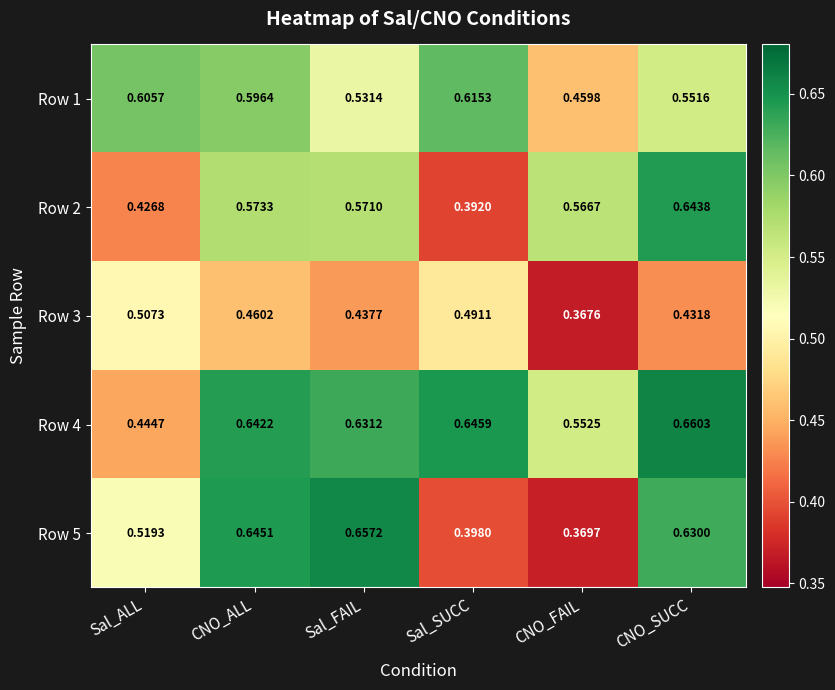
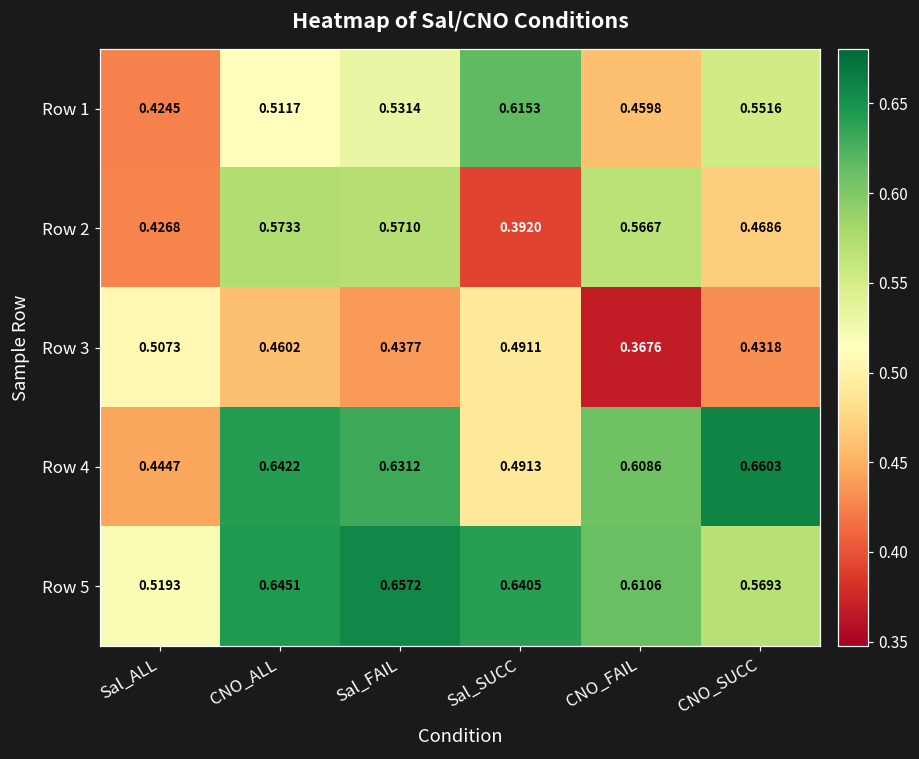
  {
    "Row 1": {
-     "Sal_ALL": 0.6057,
-     "CNO_ALL": 0.5964,
+     "Sal_ALL": 0.4245,
+     "CNO_ALL": 0.5117,
      "Sal_FAIL": 0.5314,
      "Sal_SUCC": 0.6153,
      "CNO_FAIL": 0.4598,
      "CNO_SUCC": 0.5516
    },
    "Row 2": {
      "Sal_ALL": 0.4268,
      "CNO_ALL": 0.5733,
      "Sal_FAIL": 0.5710,
      "Sal_SUCC": 0.3920,
      "CNO_FAIL": 0.5667,
-     "CNO_SUCC": 0.6438
+     "CNO_SUCC": 0.4686
    },
    "Row 3": {
      "Sal_ALL": 0.5073,
      "CNO_ALL": 0.4602,
      "Sal_FAIL": 0.4377,
      "Sal_SUCC": 0.4911,
      "CNO_FAIL": 0.3676,
      "CNO_SUCC": 0.4318
    },
    "Row 4": {
      "Sal_ALL": 0.4447,
      "CNO_ALL": 0.6422,
      "Sal_FAIL": 0.6312,
-     "Sal_SUCC": 0.6459,
-     "CNO_FAIL": 0.5525,
+     "Sal_SUCC": 0.4913,
+     "CNO_FAIL": 0.6086,
      "CNO_SUCC": 0.6603
    },
    "Row 5": {
      "Sal_ALL": 0.5193,
      "CNO_ALL": 0.6451,
      "Sal_FAIL": 0.6572,
-     "Sal_SUCC": 0.3980,
-     "CNO_FAIL": 0.3697,
-     "CNO_SUCC": 0.6300
+     "Sal_SUCC": 0.6405,
+     "CNO_FAIL": 0.6106,
+     "CNO_SUCC": 0.5693
    }
  }
